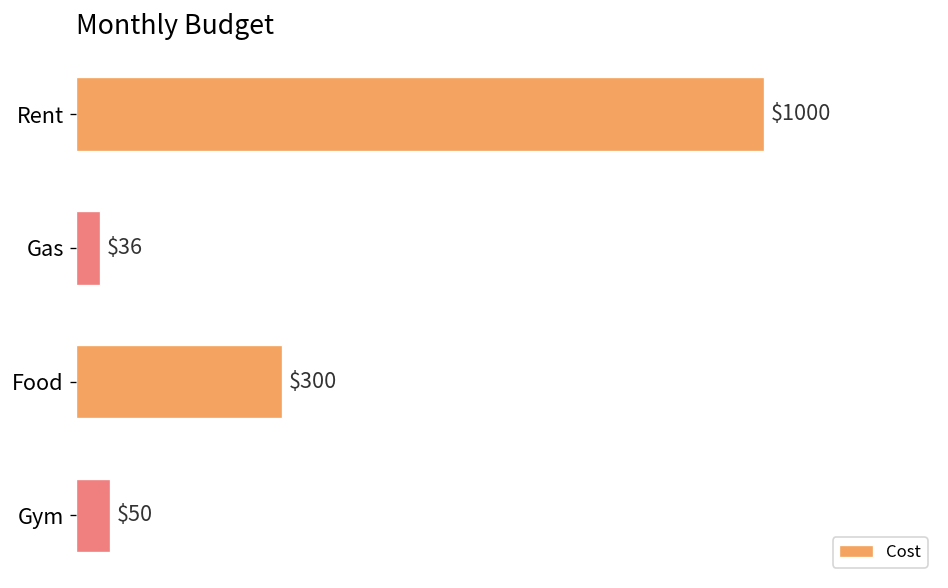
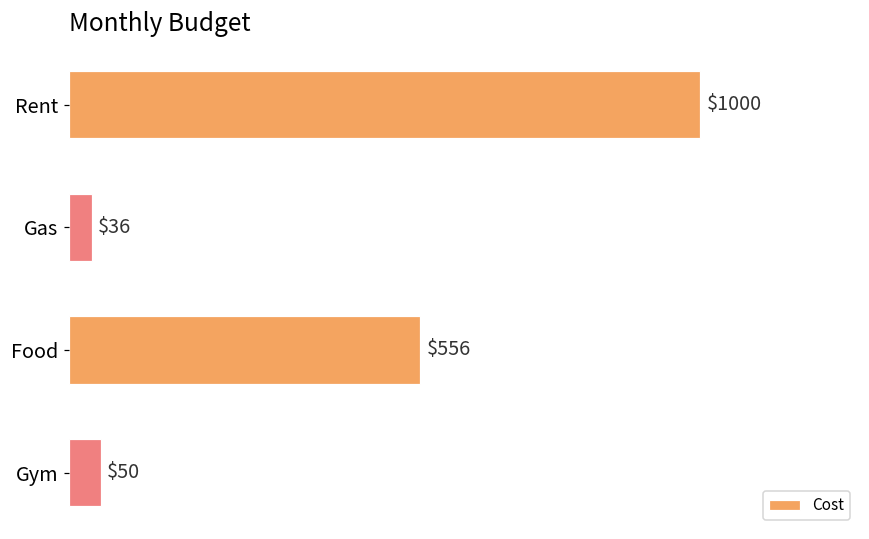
  {
    "Rent": "$1000",
    "Gas": "$36",
-   "Food": "$300",
+   "Food": "$556",
    "Gym": "$50"
  }
